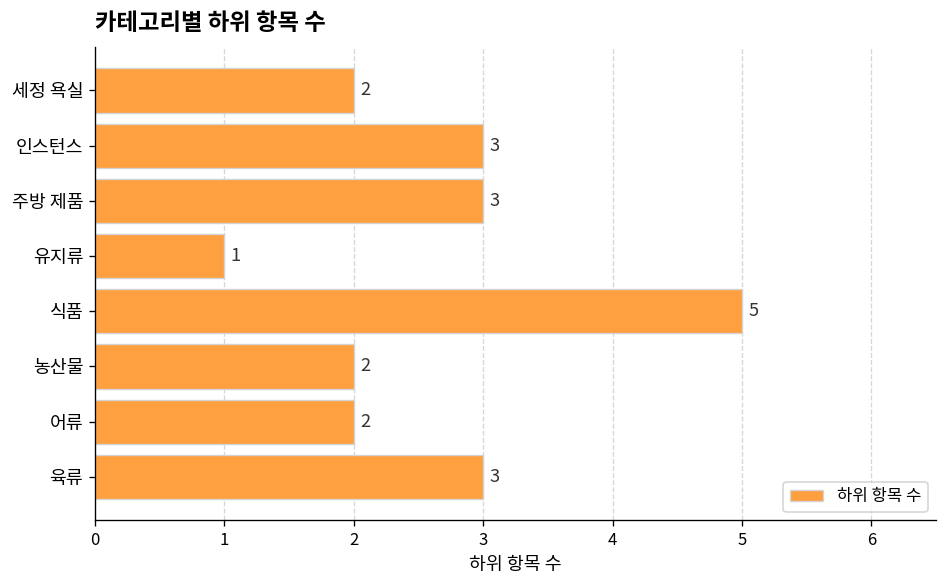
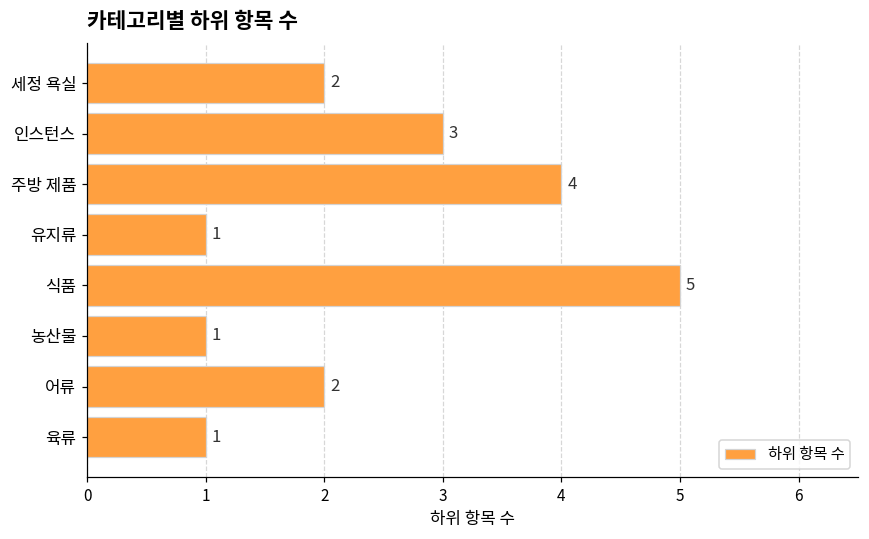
  {
    "세정 욕실": 2,
    "인스턴스": 3,
-   "주방 제품": 3,
+   "주방 제품": 4,
    "유지류": 1,
    "식품": 5,
-   "농산물": 2,
+   "농산물": 1,
    "어류": 2,
-   "육류": 3
+   "육류": 1
  }
